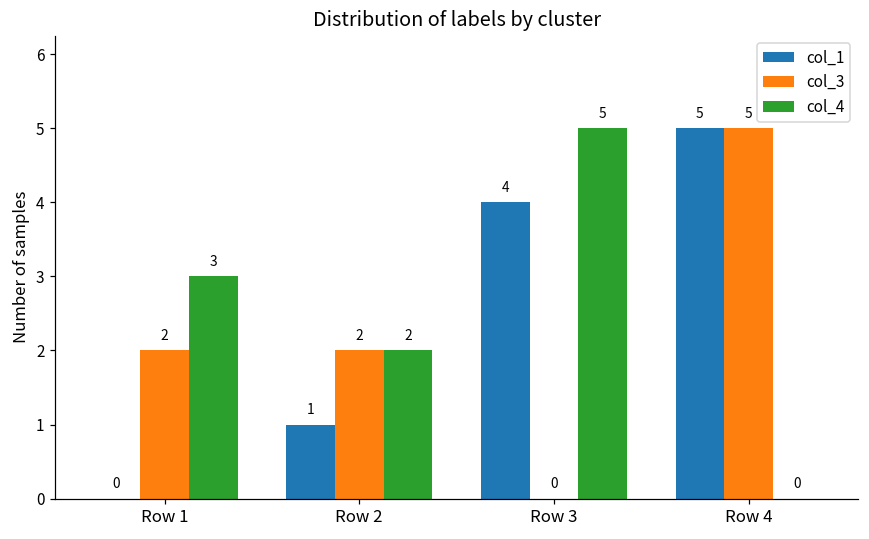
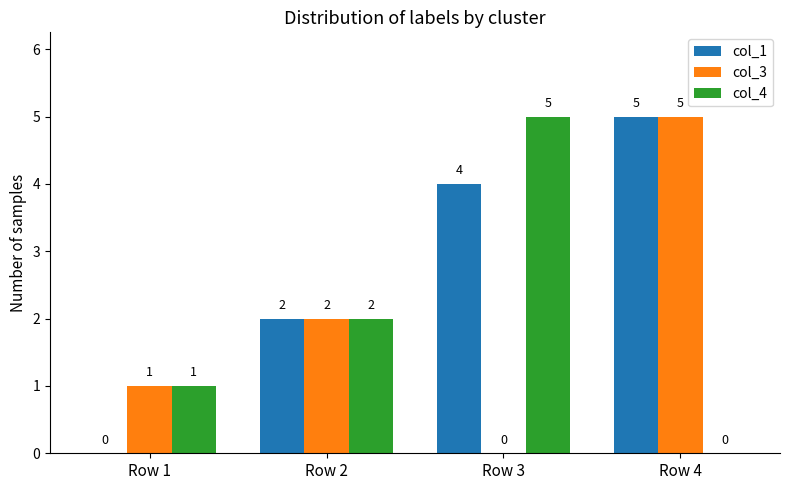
  {
    "col_1": {
      "Row 1": 0,
-     "Row 2": 1,
+     "Row 2": 2,
      "Row 3": 4,
      "Row 4": 5
    },
    "col_3": {
-     "Row 1": 2,
+     "Row 1": 1,
      "Row 2": 2,
      "Row 3": 0,
      "Row 4": 5
    },
    "col_4": {
-     "Row 1": 3,
+     "Row 1": 1,
      "Row 2": 2,
      "Row 3": 5,
      "Row 4": 0
    }
  }
